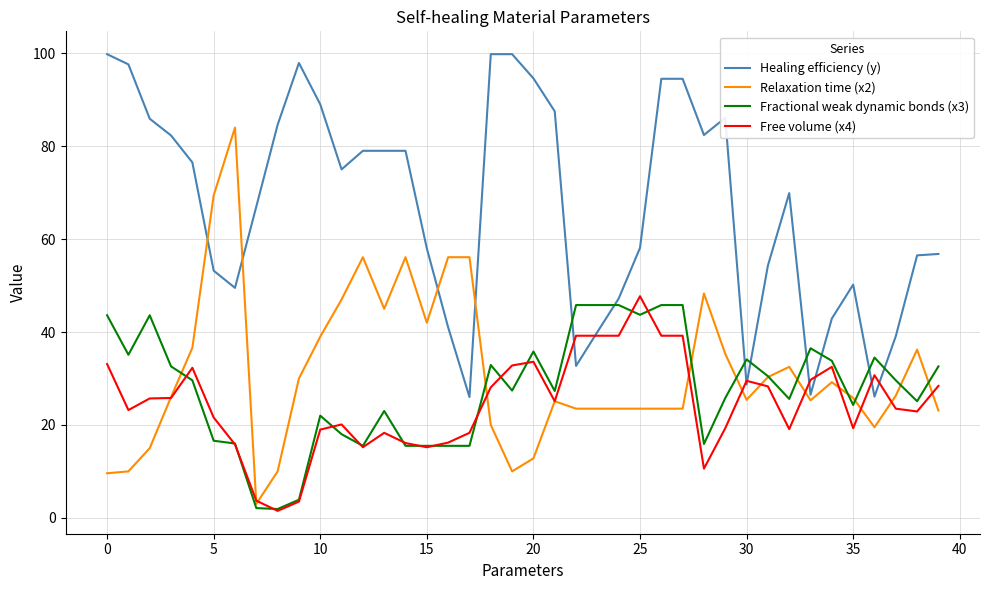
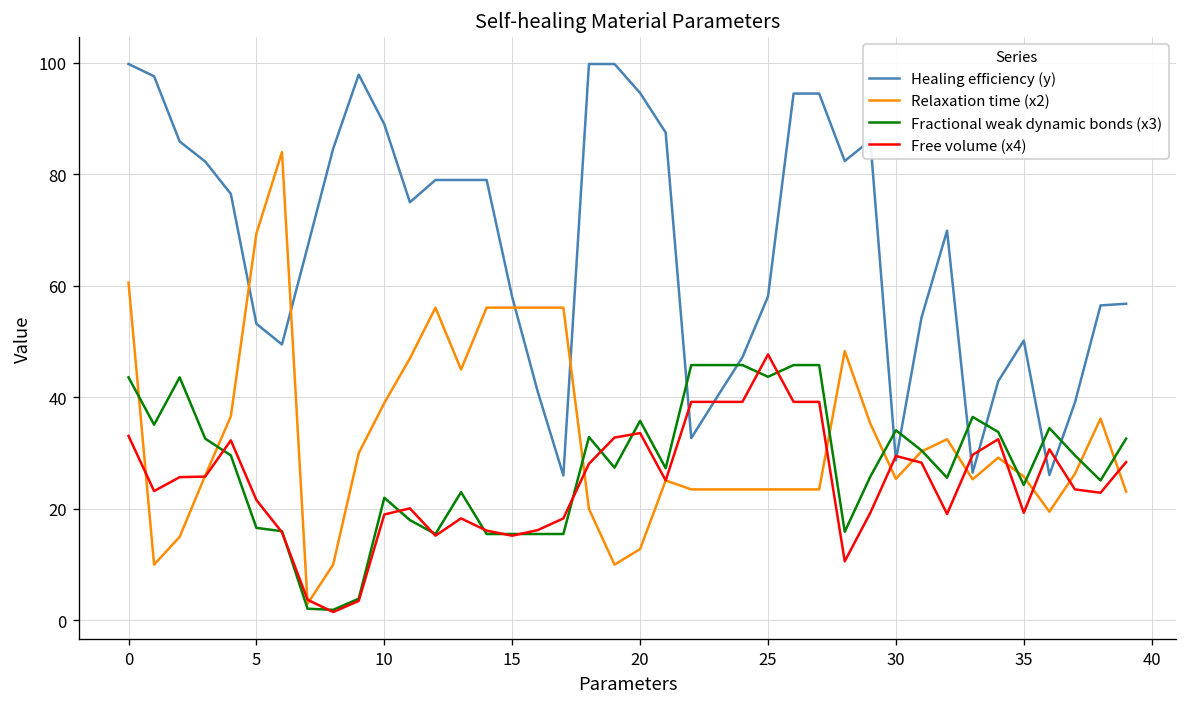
  {
    "Healing efficiency (y)": {
      "0": 100,
      "5": 53,
      "10": 89,
      "15": 58,
      "20": 95,
      "25": 58,
      "30": 29,
      "35": 50
    },
    "Relaxation time (x2)": {
-     "0": 10,
+     "0": 61,
      "5": 69,
      "10": 39,
-     "15": 42,
+     "15": 56,
      "20": 13,
      "25": 24,
      "30": 25,
      "35": 26
    },
    "Fractional weak dynamic bonds (x3)": {
      "0": 44,
      "5": 17,
      "10": 22,
      "20": 36,
      "25": 44,
      "30": 34,
      "35": 24
    },
    "Free volume (x4)": {
      "0": 33,
      "5": 22,
      "10": 19,
      "20": 34,
      "25": 48,
      "30": 30,
      "35": 19
    }
  }
